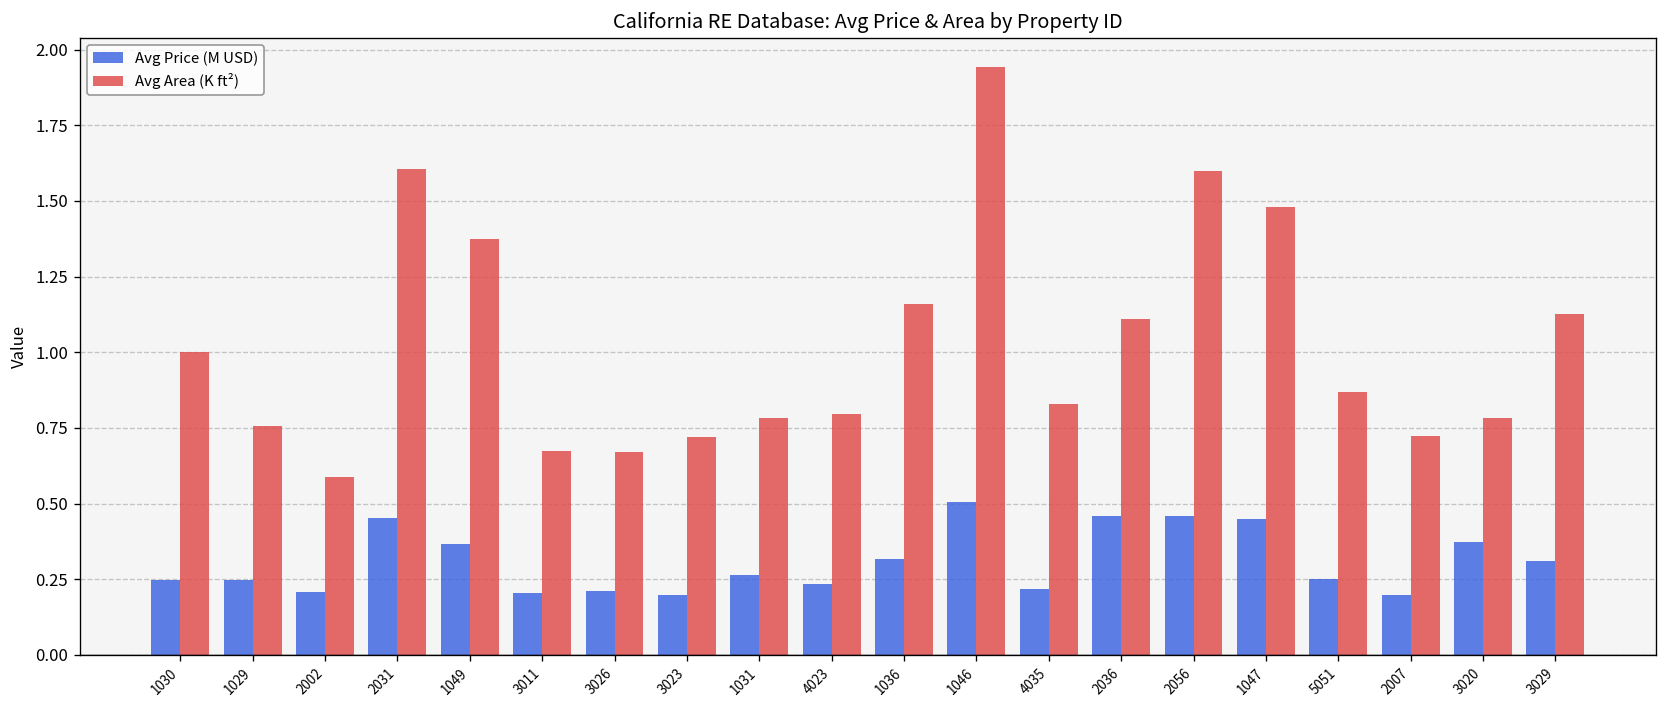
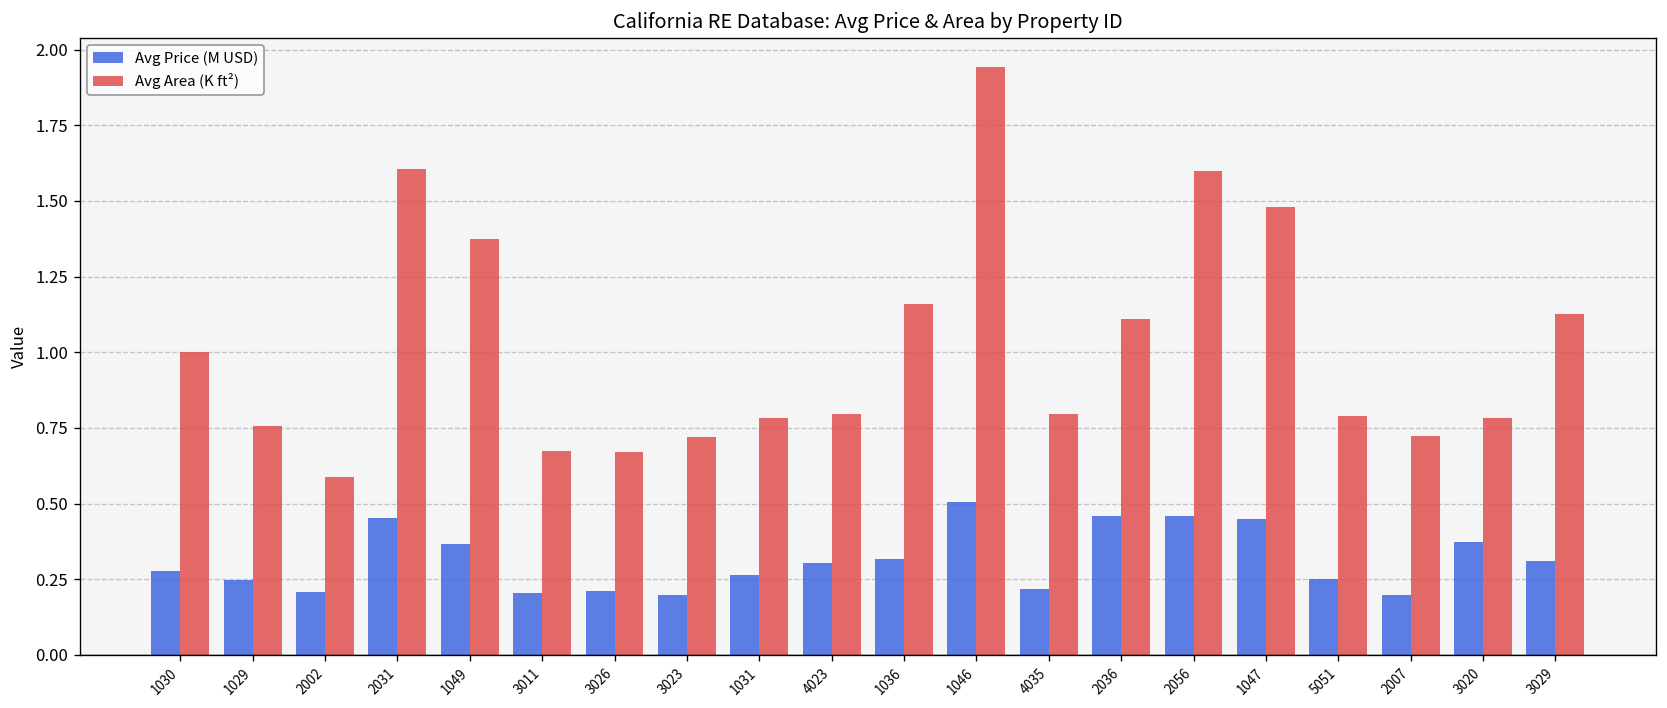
  {
    "Avg Price (M USD)": {
-     "1030": 0.25,
+     "1030": 0.28,
      "1029": 0.25,
      "2002": 0.21,
      "2031": 0.45,
      "1049": 0.37,
      "3011": 0.20,
      "3026": 0.21,
      "3023": 0.20,
      "1031": 0.27,
-     "4023": 0.24,
+     "4023": 0.30,
      "1036": 0.32,
      "1046": 0.50,
      "4035": 0.22,
      "2036": 0.46,
      "2056": 0.46,
      "1047": 0.45,
      "5051": 0.25,
      "2007": 0.20,
      "3020": 0.37,
      "3029": 0.31
    },
    "Avg Area (K ft²)": {
      "1030": 1.00,
      "1029": 0.76,
      "2002": 0.59,
      "2031": 1.60,
      "1049": 1.38,
      "3011": 0.68,
      "3026": 0.67,
      "3023": 0.72,
      "1031": 0.78,
      "4023": 0.79,
      "1036": 1.16,
      "1046": 1.94,
-     "4035": 0.83,
+     "4035": 0.79,
      "2036": 1.11,
      "2056": 1.60,
      "1047": 1.48,
-     "5051": 0.87,
+     "5051": 0.79,
      "2007": 0.72,
      "3020": 0.78,
      "3029": 1.13
    }
  }
